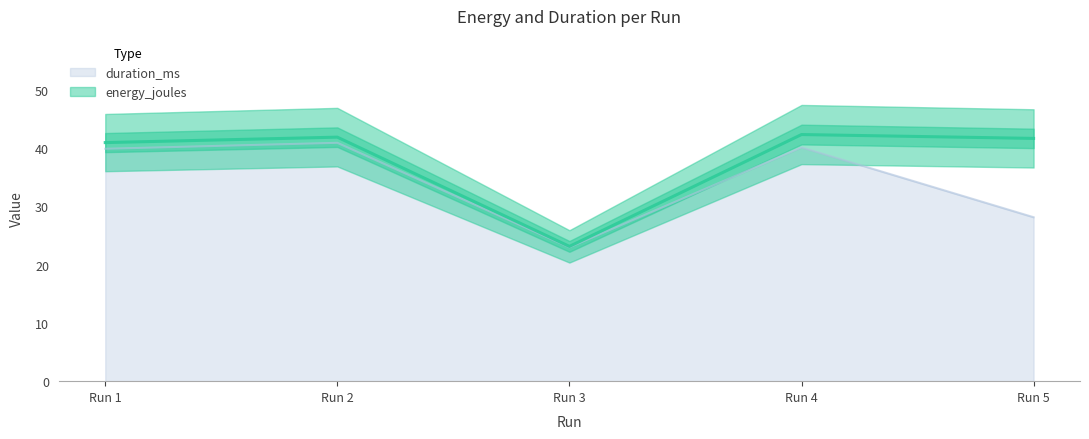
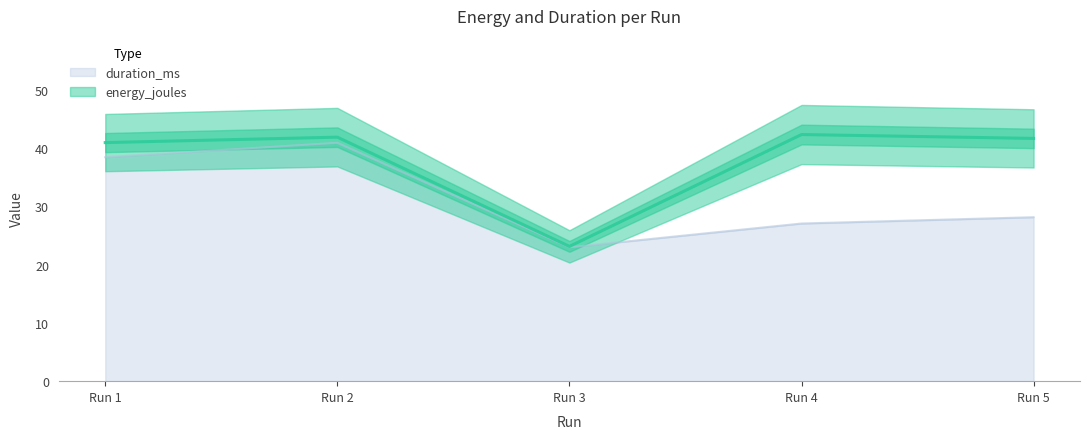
  {
    "duration_ms": {
-     "Run 1": 40,
+     "Run 1": 38,
      "Run 2": 41,
-     "Run 4": 40,
+     "Run 4": 27,
      "Run 5": 28
    }
  }
